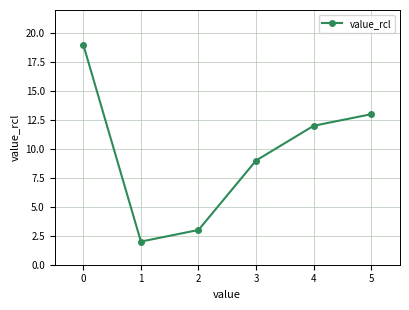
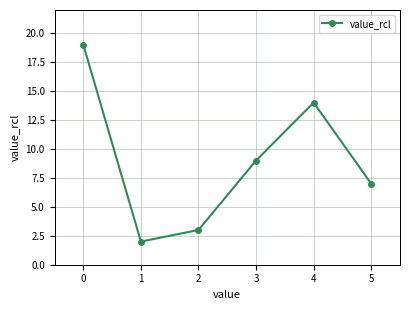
  {
    "0": 19,
    "1": 2,
    "2": 3,
    "3": 9,
-   "4": 12,
-   "5": 13
+   "4": 14,
+   "5": 7
  }
